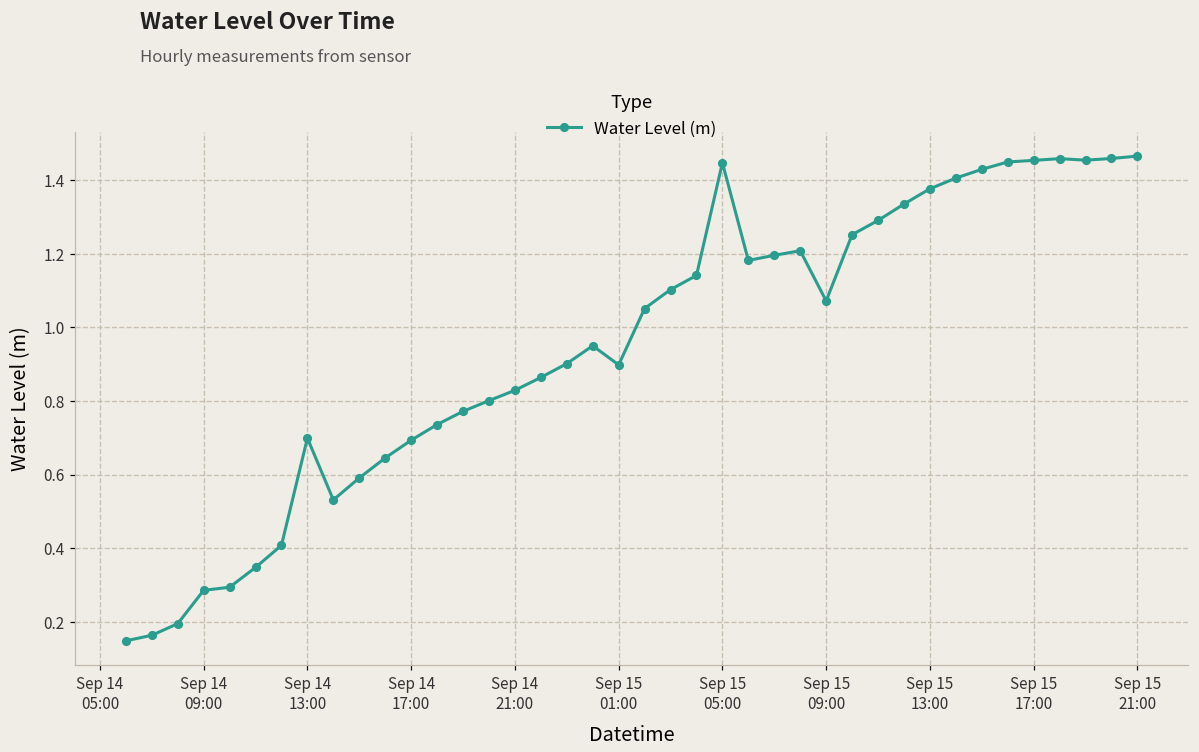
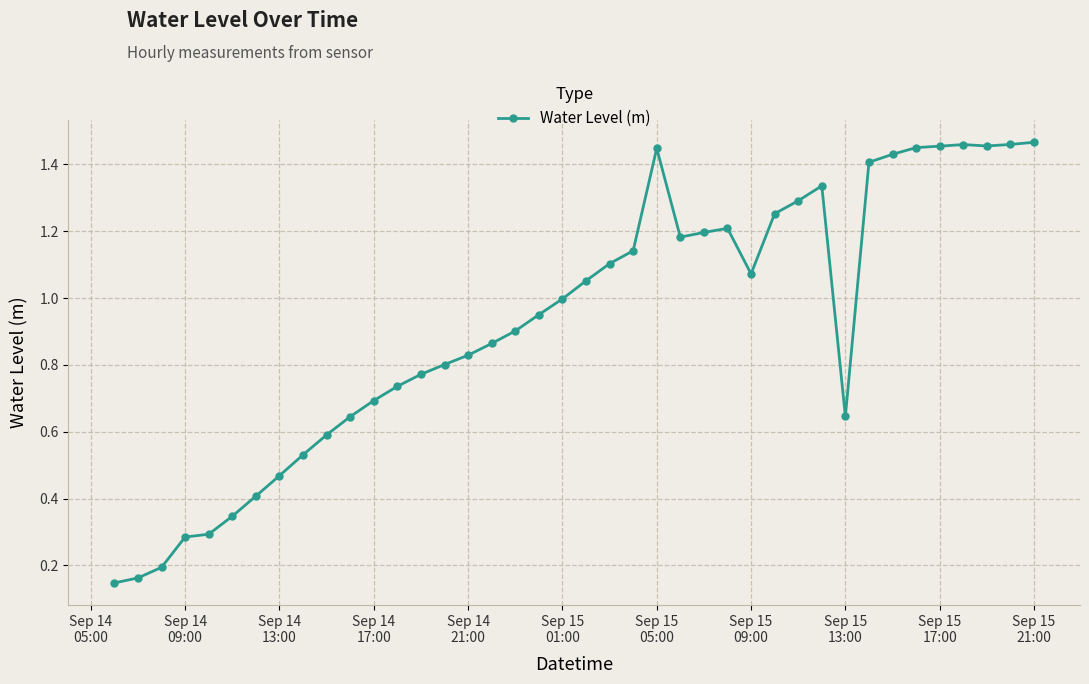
  {
    "Sep 14 09:00": 0.29,
-   "Sep 14 13:00": 0.70,
+   "Sep 14 13:00": 0.47,
    "Sep 14 17:00": 0.69,
    "Sep 14 21:00": 0.83,
-   "Sep 15 01:00": 0.90,
+   "Sep 15 01:00": 1.00,
    "Sep 15 05:00": 1.45,
    "Sep 15 09:00": 1.07,
-   "Sep 15 13:00": 1.38,
+   "Sep 15 13:00": 0.65,
    "Sep 15 17:00": 1.45,
    "Sep 15 21:00": 1.47
  }
